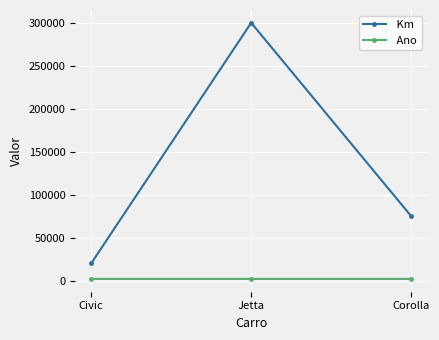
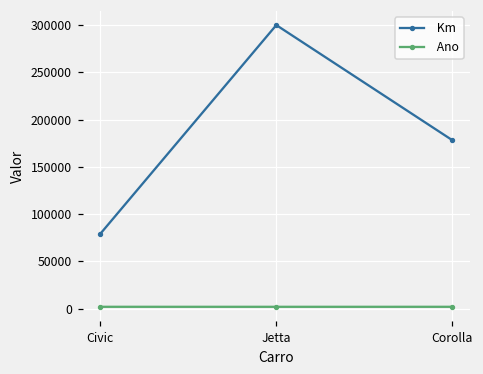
  {
    "Km": {
-     "Civic": 20000,
+     "Civic": 80000,
      "Jetta": 300000,
-     "Corolla": 80000
+     "Corolla": 180000
    },
    "Ano": {
      "Civic": 0,
      "Jetta": 0,
      "Corolla": 0
    }
  }
